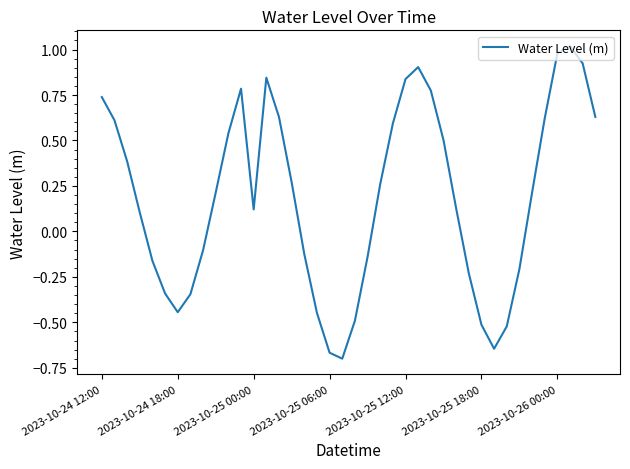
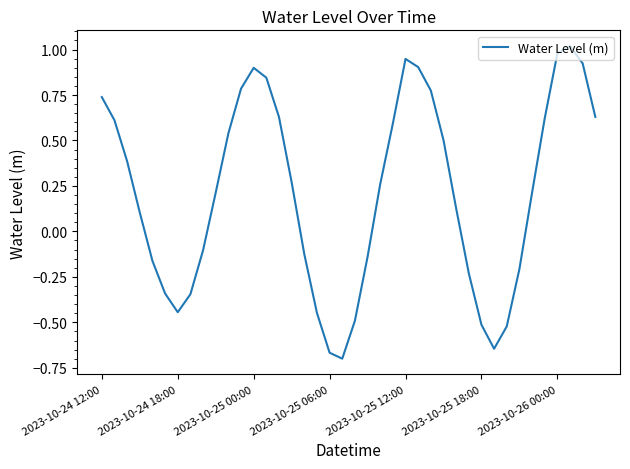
  {
    "2023-10-24 12:00": 0.74,
    "2023-10-24 18:00": -0.44,
-   "2023-10-25 00:00": 0.12,
+   "2023-10-25 00:00": 0.90,
    "2023-10-25 06:00": -0.67,
-   "2023-10-25 12:00": 0.84,
+   "2023-10-25 12:00": 0.95,
    "2023-10-25 18:00": -0.51
  }
